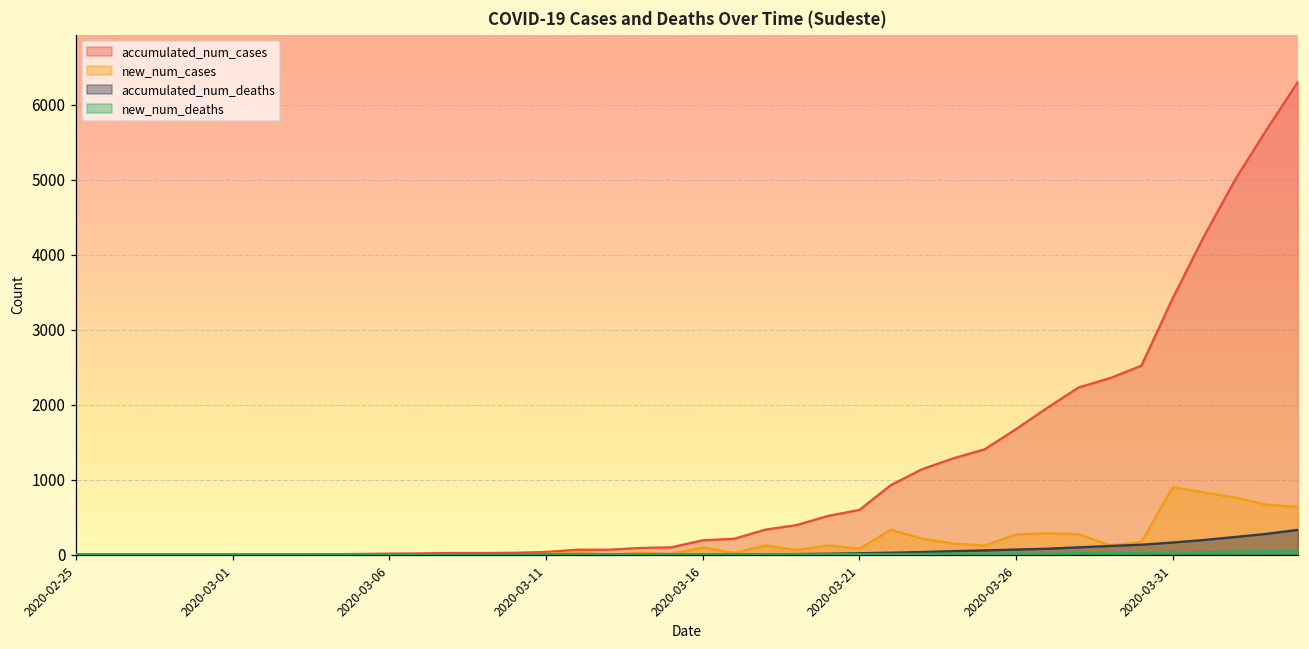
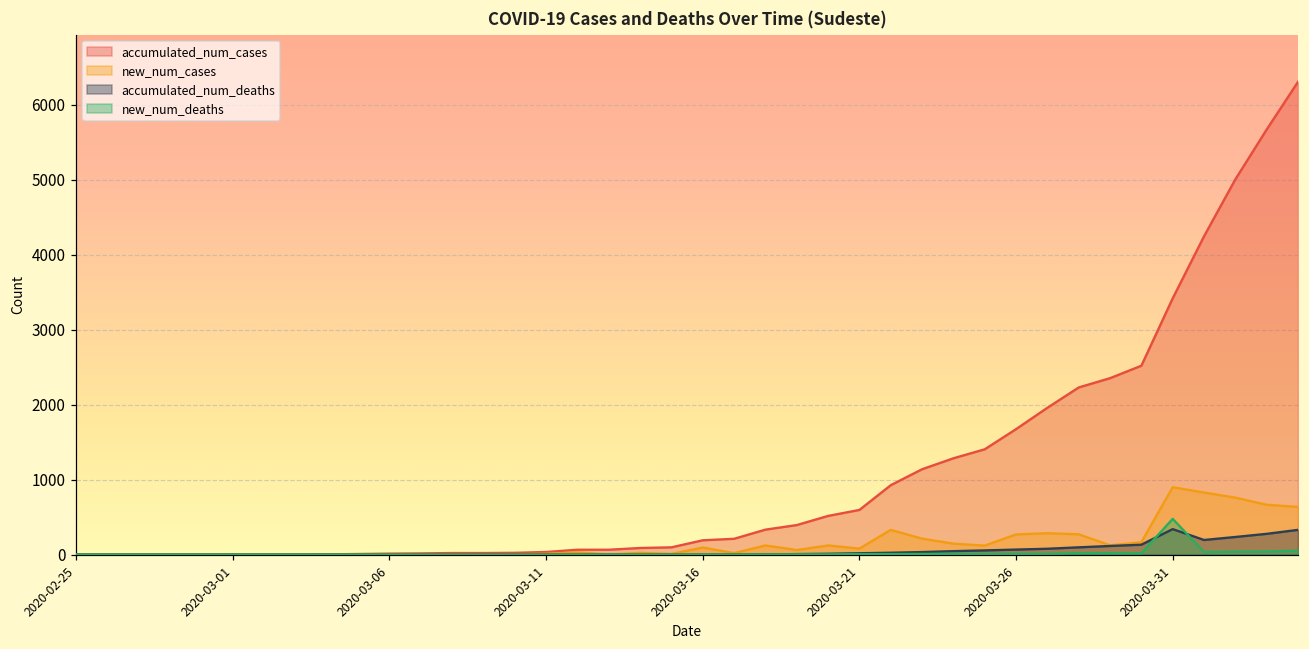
  {
    "accumulated_num_deaths": {
      "2020-03-26": 100,
-     "2020-03-31": 200
+     "2020-03-31": 300
    },
    "new_num_deaths": {
      "2020-03-26": 0,
-     "2020-03-31": 0
+     "2020-03-31": 500
    }
  }
